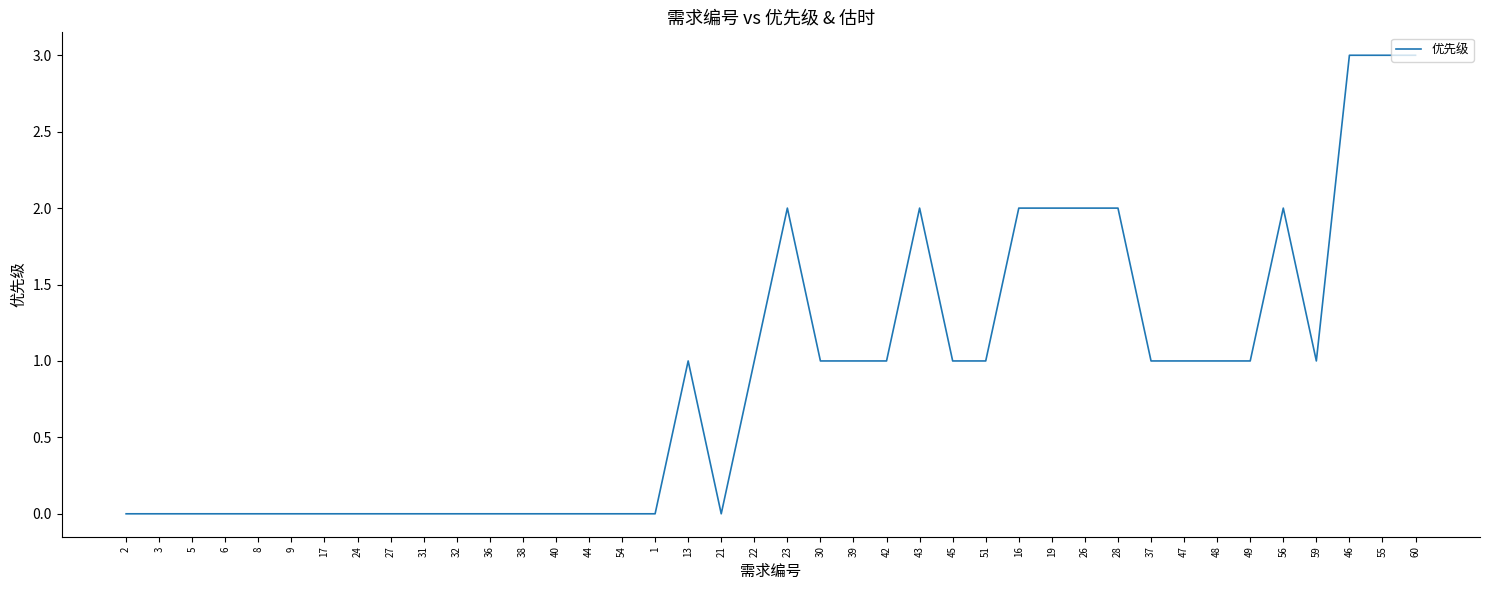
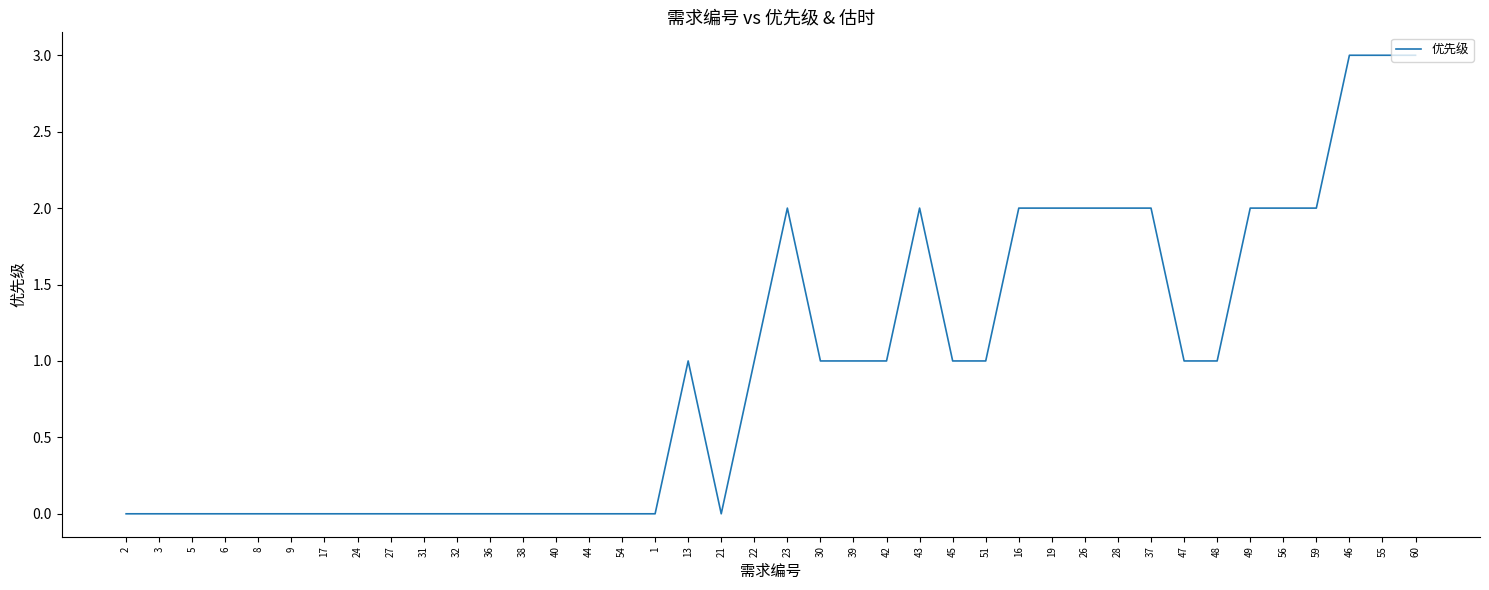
  {
    "2": 0,
    "3": 0,
    "5": 0,
    "6": 0,
    "8": 0,
    "9": 0,
    "17": 0,
    "24": 0,
    "27": 0,
    "31": 0,
    "32": 0,
    "36": 0,
    "38": 0,
    "40": 0,
    "44": 0,
    "54": 0,
    "1": 0,
    "13": 1,
    "21": 0,
    "22": 1,
    "23": 2,
    "30": 1,
    "39": 1,
    "42": 1,
    "43": 2,
    "45": 1,
    "51": 1,
    "16": 2,
    "19": 2,
    "26": 2,
    "28": 2,
-   "37": 1,
+   "37": 2,
    "47": 1,
    "48": 1,
-   "49": 1,
+   "49": 2,
    "56": 2,
-   "59": 1,
+   "59": 2,
    "46": 3,
    "55": 3
  }
